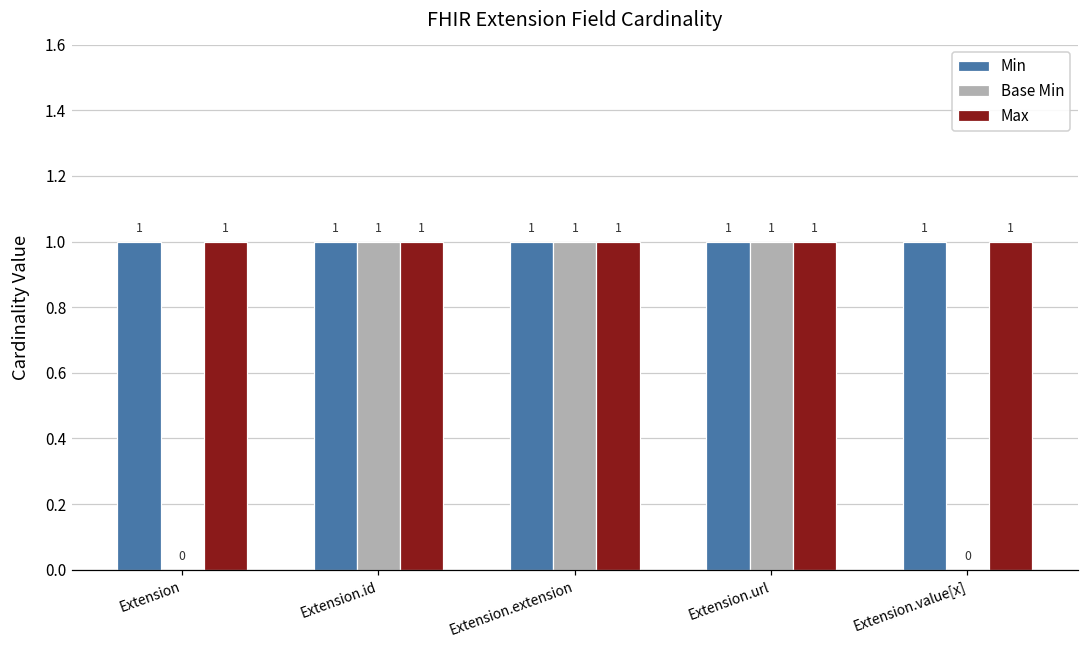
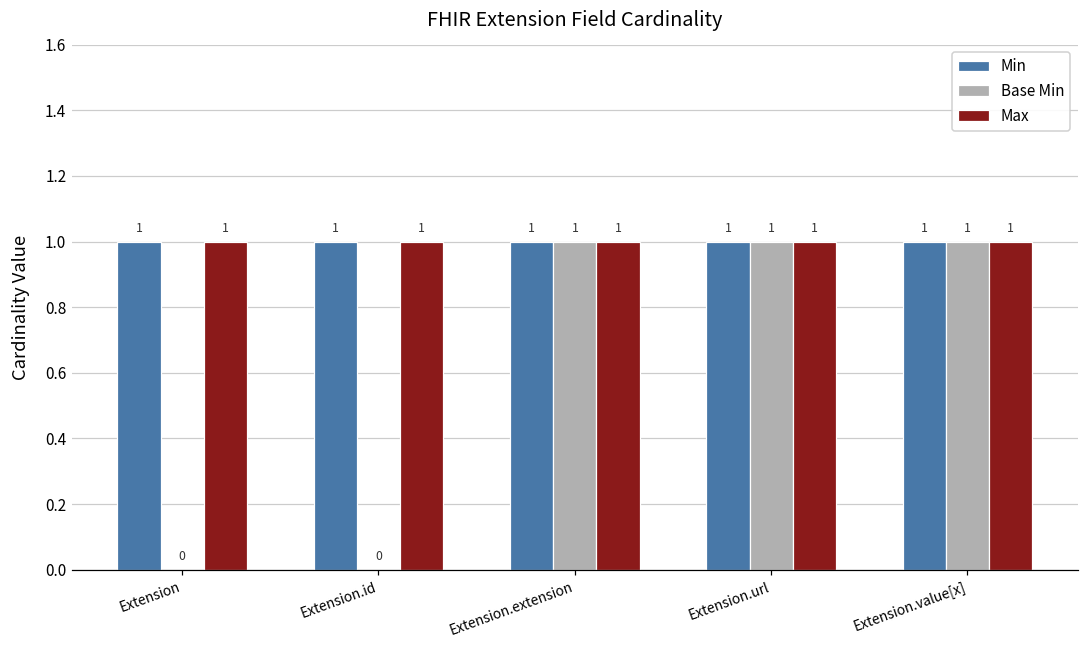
  {
    "Min": {
      "Extension": 1,
      "Extension.id": 1,
      "Extension.extension": 1,
      "Extension.url": 1,
      "Extension.value[x]": 1
    },
    "Base Min": {
      "Extension": 0,
-     "Extension.id": 1,
+     "Extension.id": 0,
      "Extension.extension": 1,
      "Extension.url": 1,
-     "Extension.value[x]": 0
+     "Extension.value[x]": 1
    },
    "Max": {
      "Extension": 1,
      "Extension.id": 1,
      "Extension.extension": 1,
      "Extension.url": 1,
      "Extension.value[x]": 1
    }
  }
